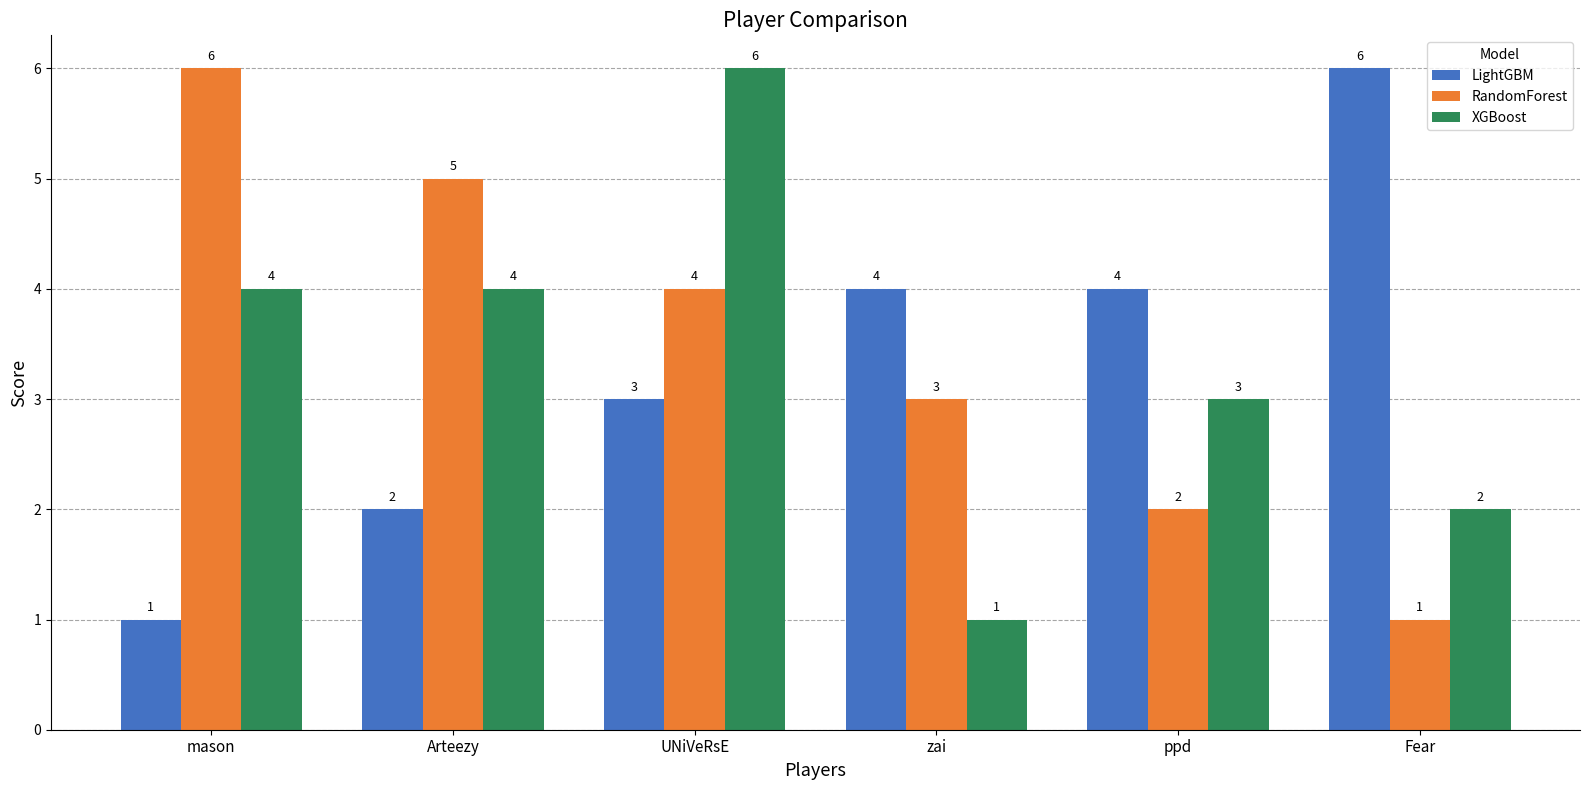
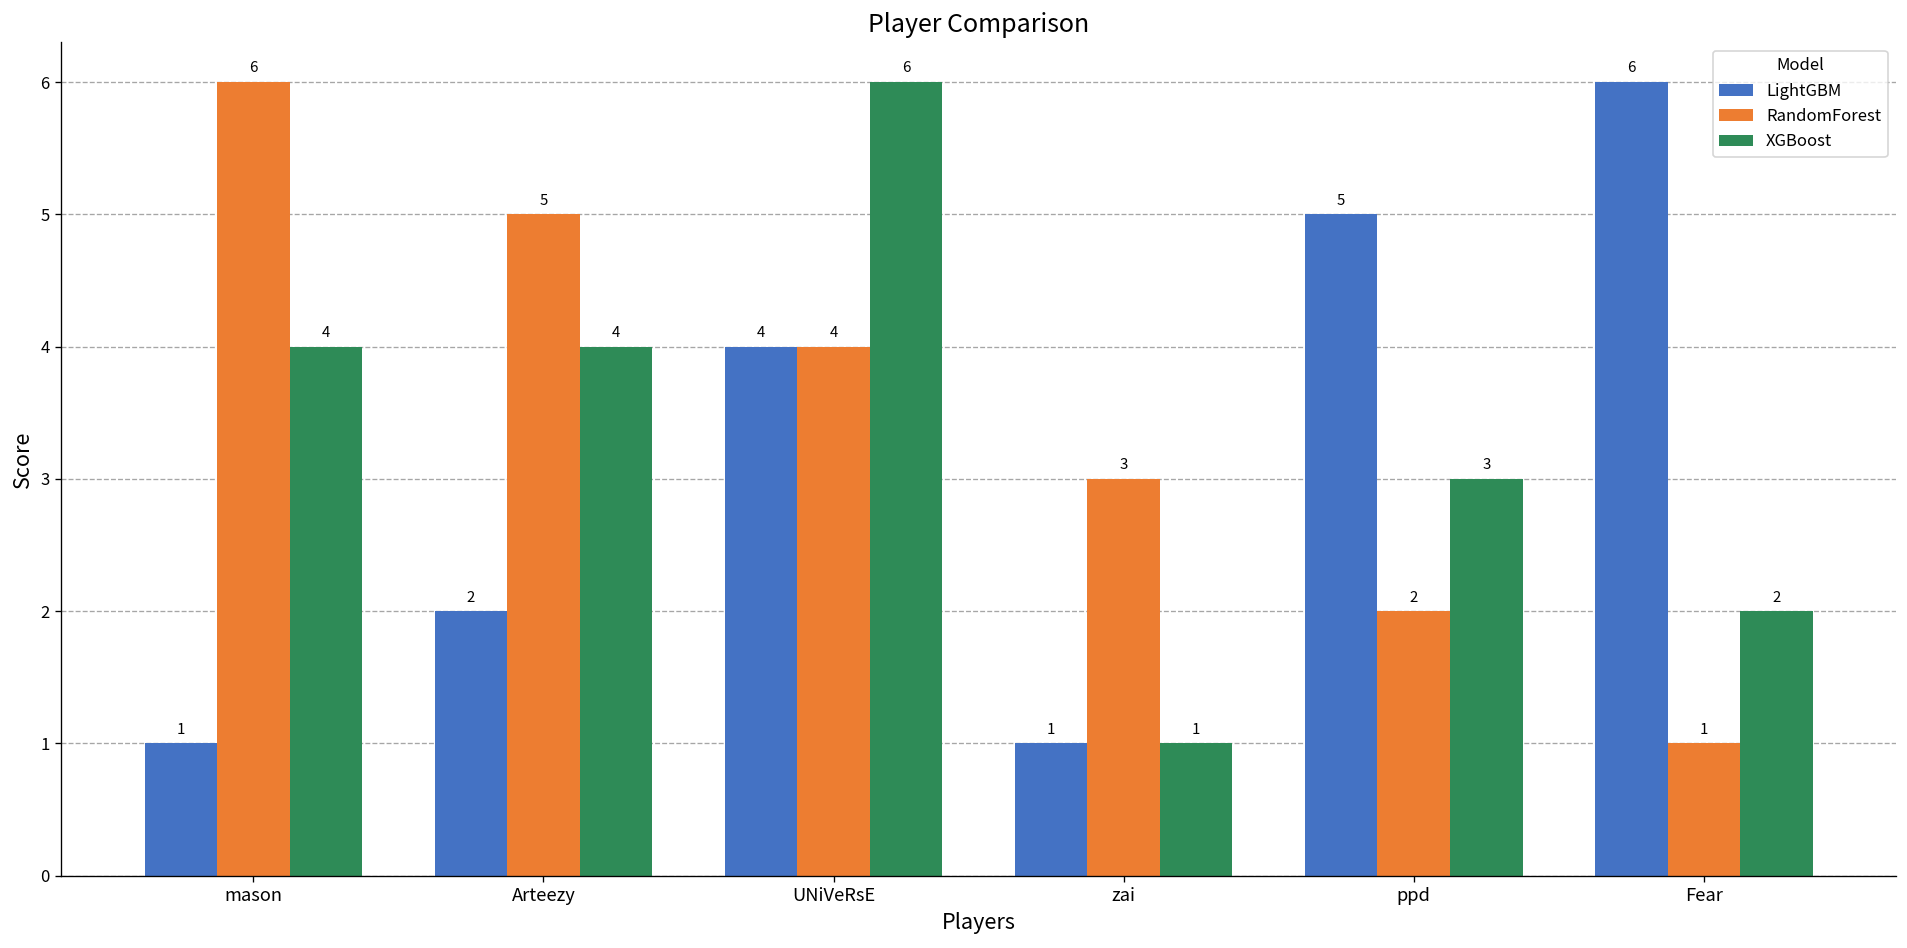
  {
    "LightGBM": {
      "mason": 1,
      "Arteezy": 2,
-     "UNiVeRsE": 3,
-     "zai": 4,
-     "ppd": 4,
+     "UNiVeRsE": 4,
+     "zai": 1,
+     "ppd": 5,
      "Fear": 6
    },
    "RandomForest": {
      "mason": 6,
      "Arteezy": 5,
      "UNiVeRsE": 4,
      "zai": 3,
      "ppd": 2,
      "Fear": 1
    },
    "XGBoost": {
      "mason": 4,
      "Arteezy": 4,
      "UNiVeRsE": 6,
      "zai": 1,
      "ppd": 3,
      "Fear": 2
    }
  }
